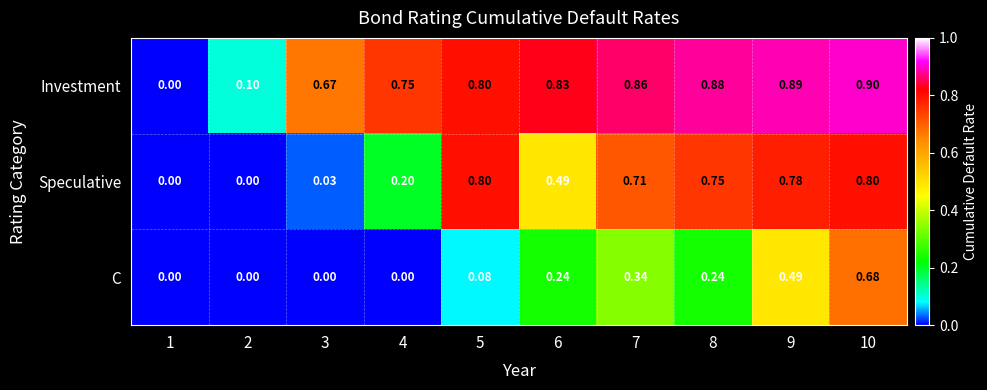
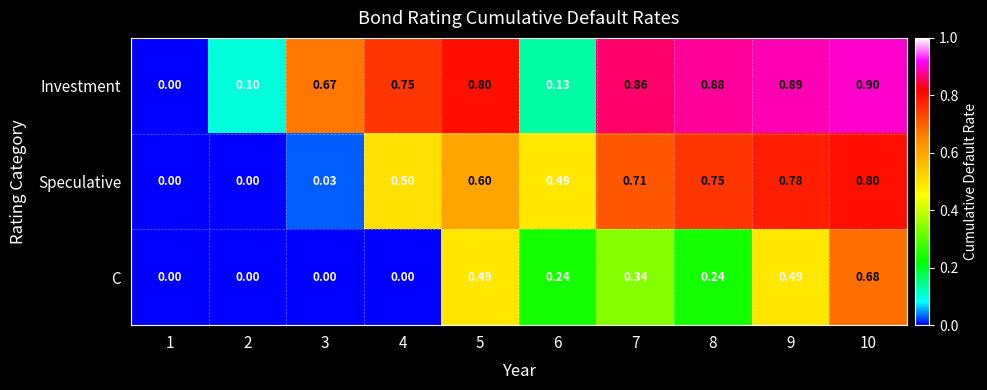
  {
    "Investment": {
      "1": 0.00,
      "2": 0.10,
      "3": 0.67,
      "4": 0.75,
      "5": 0.80,
-     "6": 0.83,
+     "6": 0.13,
      "7": 0.86,
      "8": 0.88,
      "9": 0.89,
      "10": 0.90
    },
    "Speculative": {
      "1": 0.00,
      "2": 0.00,
      "3": 0.03,
-     "4": 0.20,
-     "5": 0.80,
+     "4": 0.50,
+     "5": 0.60,
      "6": 0.49,
      "7": 0.71,
      "8": 0.75,
      "9": 0.78,
      "10": 0.80
    },
    "C": {
      "1": 0.00,
      "2": 0.00,
      "3": 0.00,
      "4": 0.00,
-     "5": 0.08,
+     "5": 0.49,
      "6": 0.24,
      "7": 0.34,
      "8": 0.24,
      "9": 0.49,
      "10": 0.68
    }
  }
